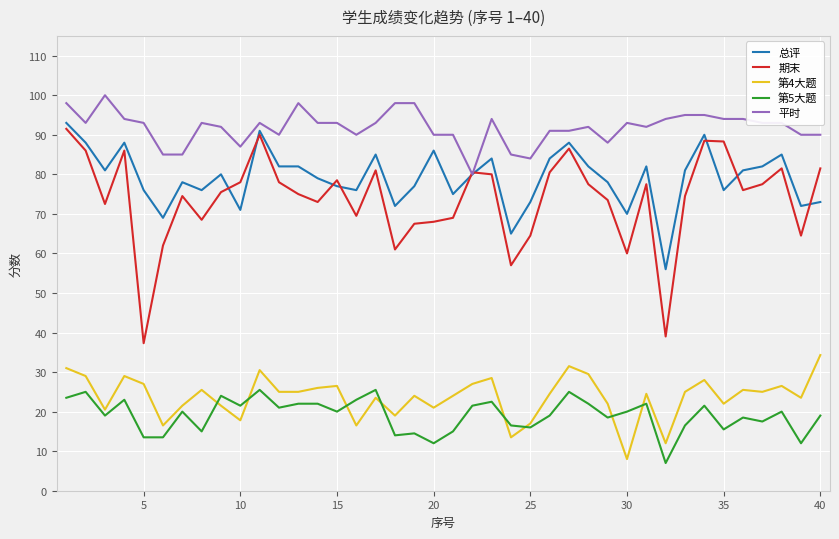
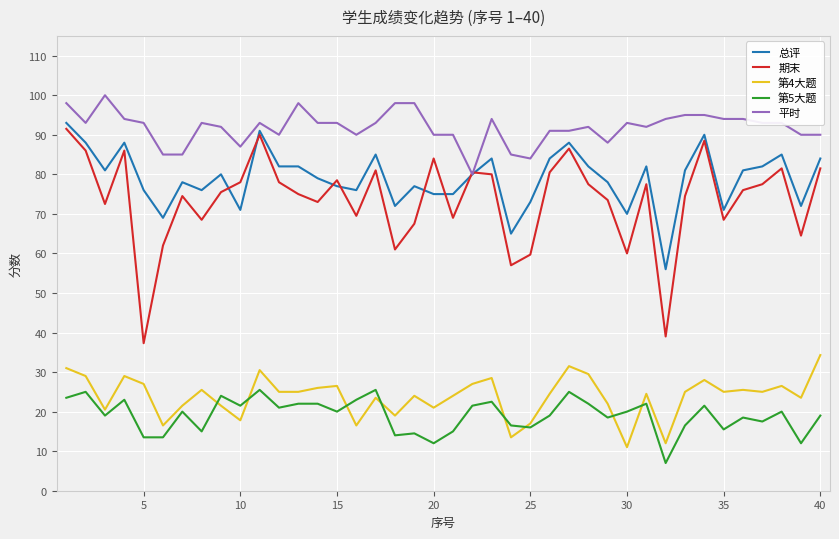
  {
    "总评": {
      "5": 76,
      "10": 71,
      "15": 77,
-     "20": 86,
+     "20": 75,
      "25": 73,
      "30": 70,
-     "35": 76,
-     "40": 73
+     "35": 71,
+     "40": 84
    },
    "期末": {
      "5": 37,
      "10": 78,
      "15": 79,
-     "20": 68,
-     "25": 65,
+     "20": 84,
+     "25": 60,
      "30": 60,
-     "35": 88,
+     "35": 69,
      "40": 82
    },
    "第4大题": {
      "5": 27,
      "10": 18,
      "15": 27,
      "20": 21,
      "25": 17,
-     "30": 8,
-     "35": 22,
+     "30": 11,
+     "35": 25,
      "40": 34
    },
    "第5大题": {
      "5": 14,
      "10": 22,
      "15": 20,
      "20": 12,
      "25": 16,
      "30": 20,
      "35": 16,
      "40": 19
    },
    "平时": {
      "5": 93,
      "10": 87,
      "15": 93,
      "20": 90,
      "25": 84,
      "30": 93,
      "35": 94,
      "40": 90
    }
  }
